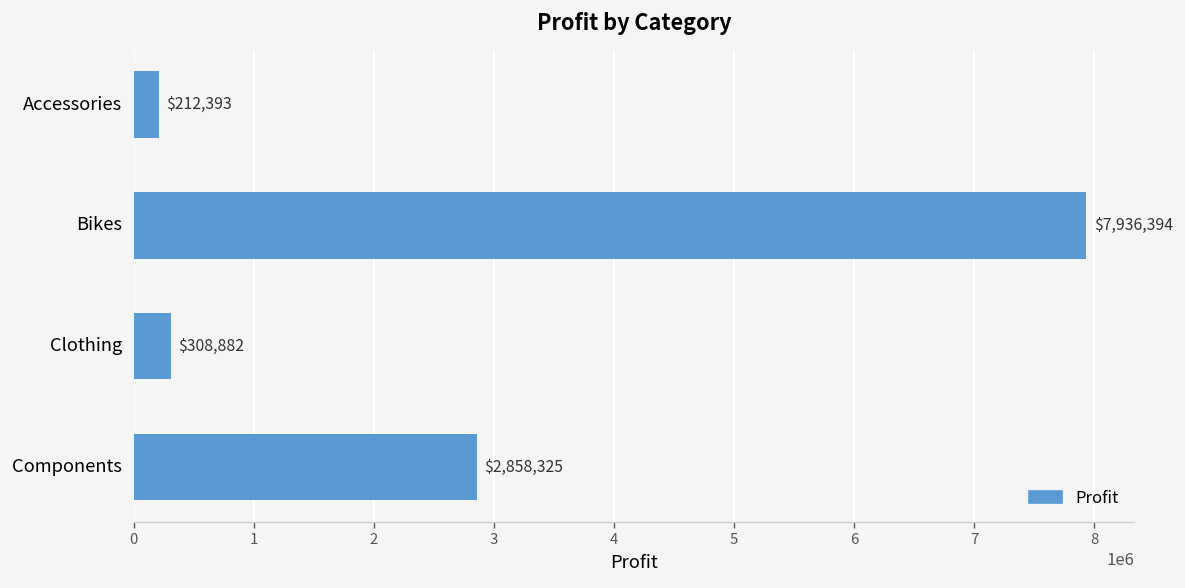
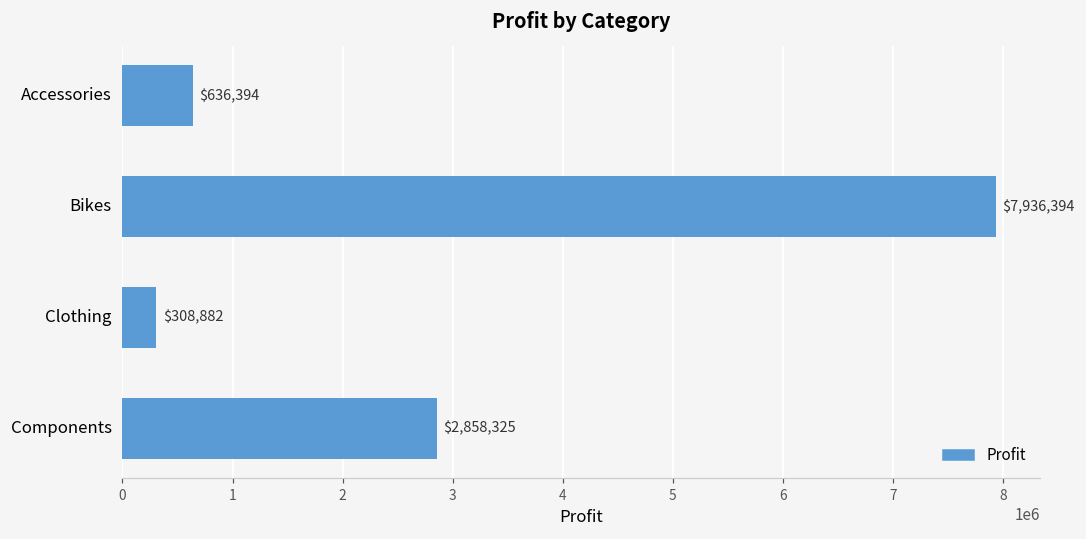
  {
-   "Accessories": "$212,393",
+   "Accessories": "$636,394",
    "Bikes": "$7,936,394",
    "Clothing": "$308,882",
    "Components": "$2,858,325"
  }
